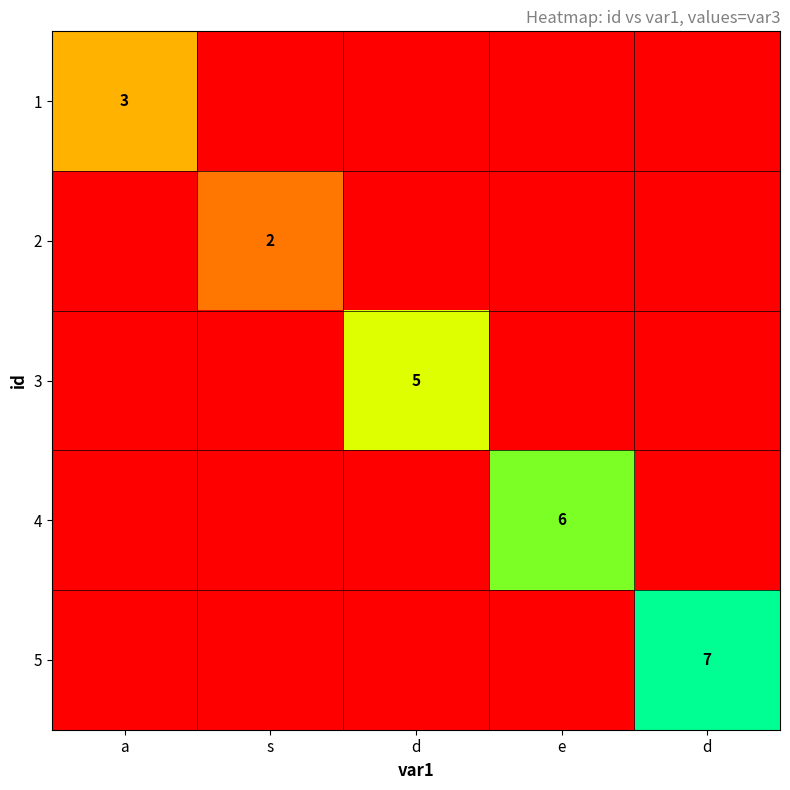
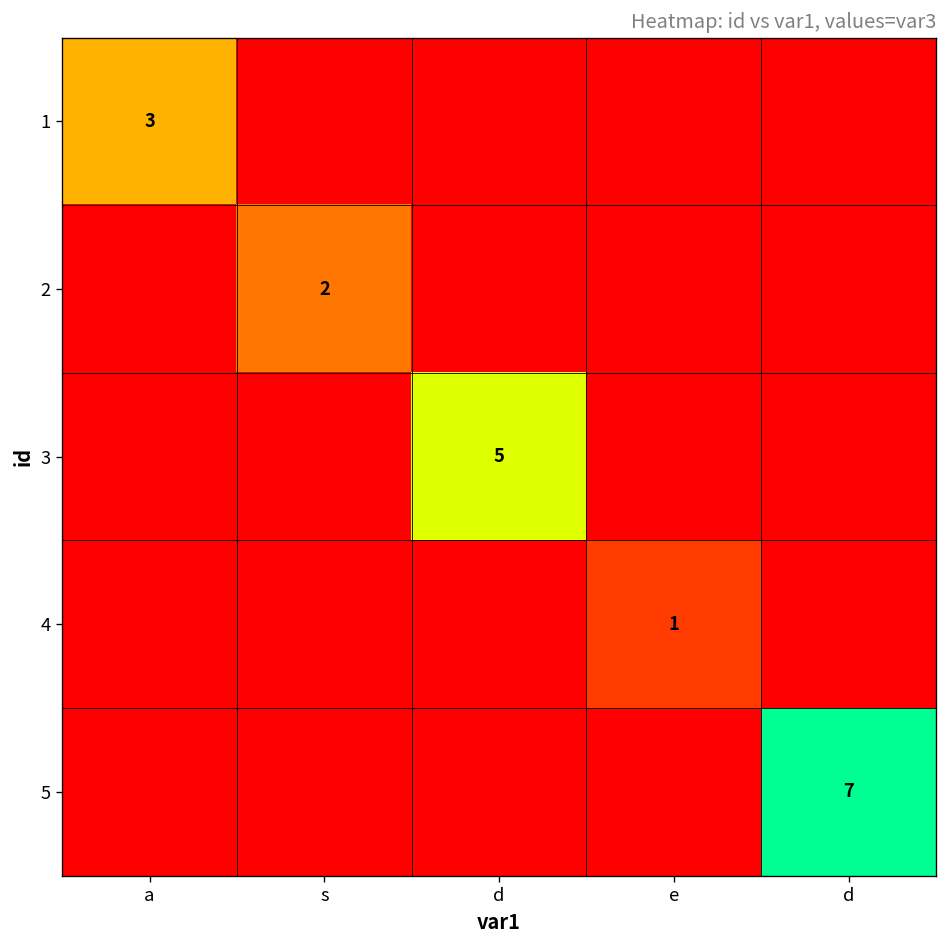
  {
    "1": {
      "a": 3
    },
    "2": {
      "s": 2
    },
    "4": {
-     "e": 6
+     "e": 1
    }
  }
